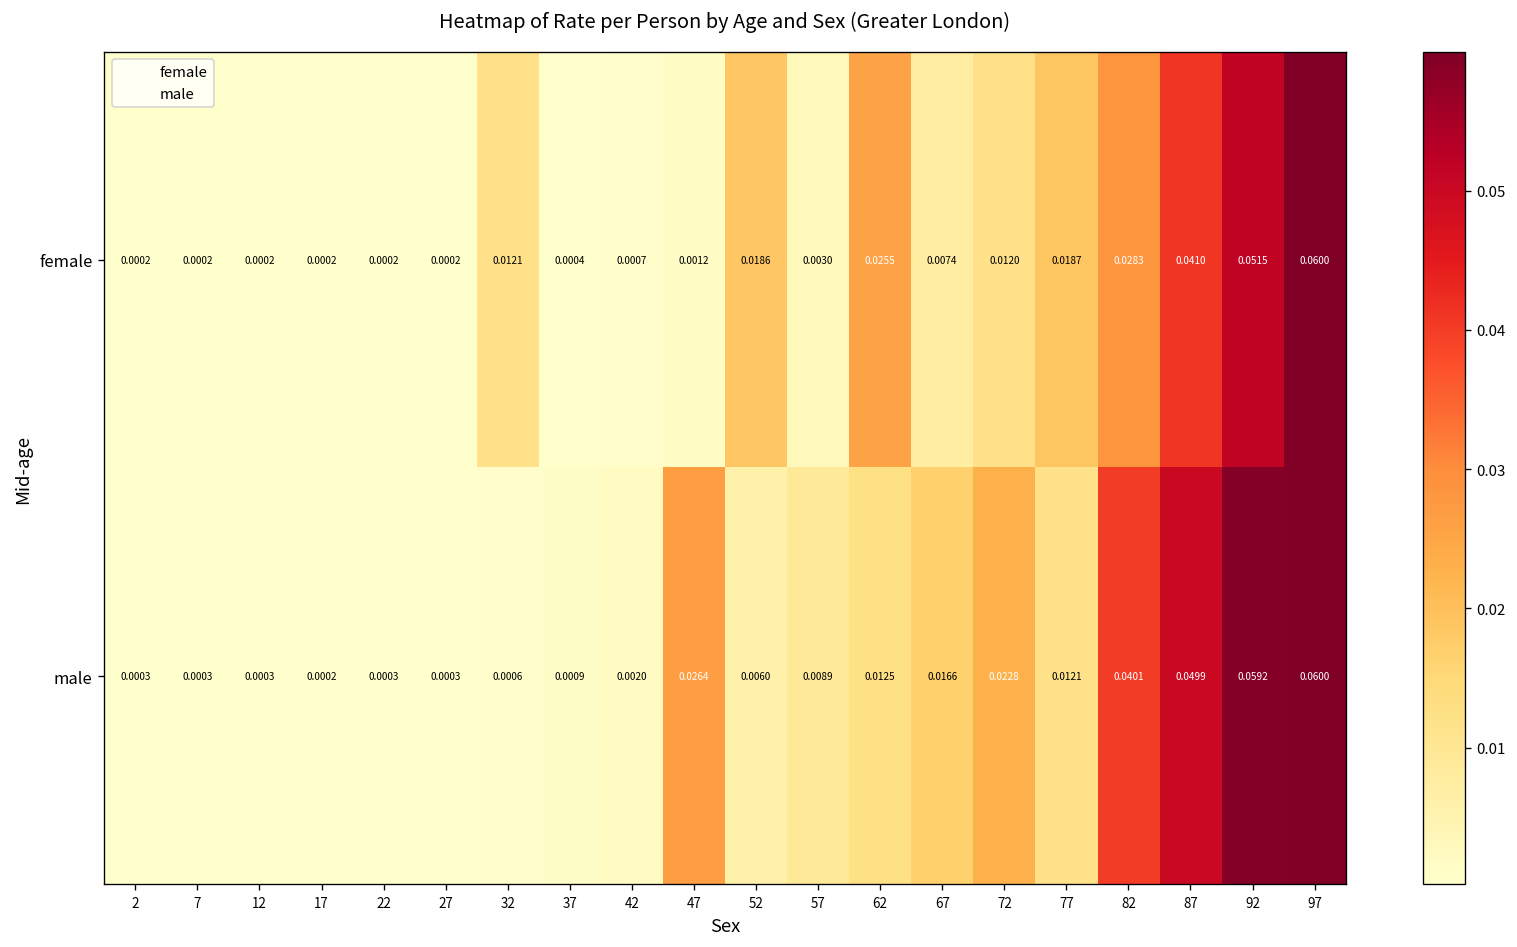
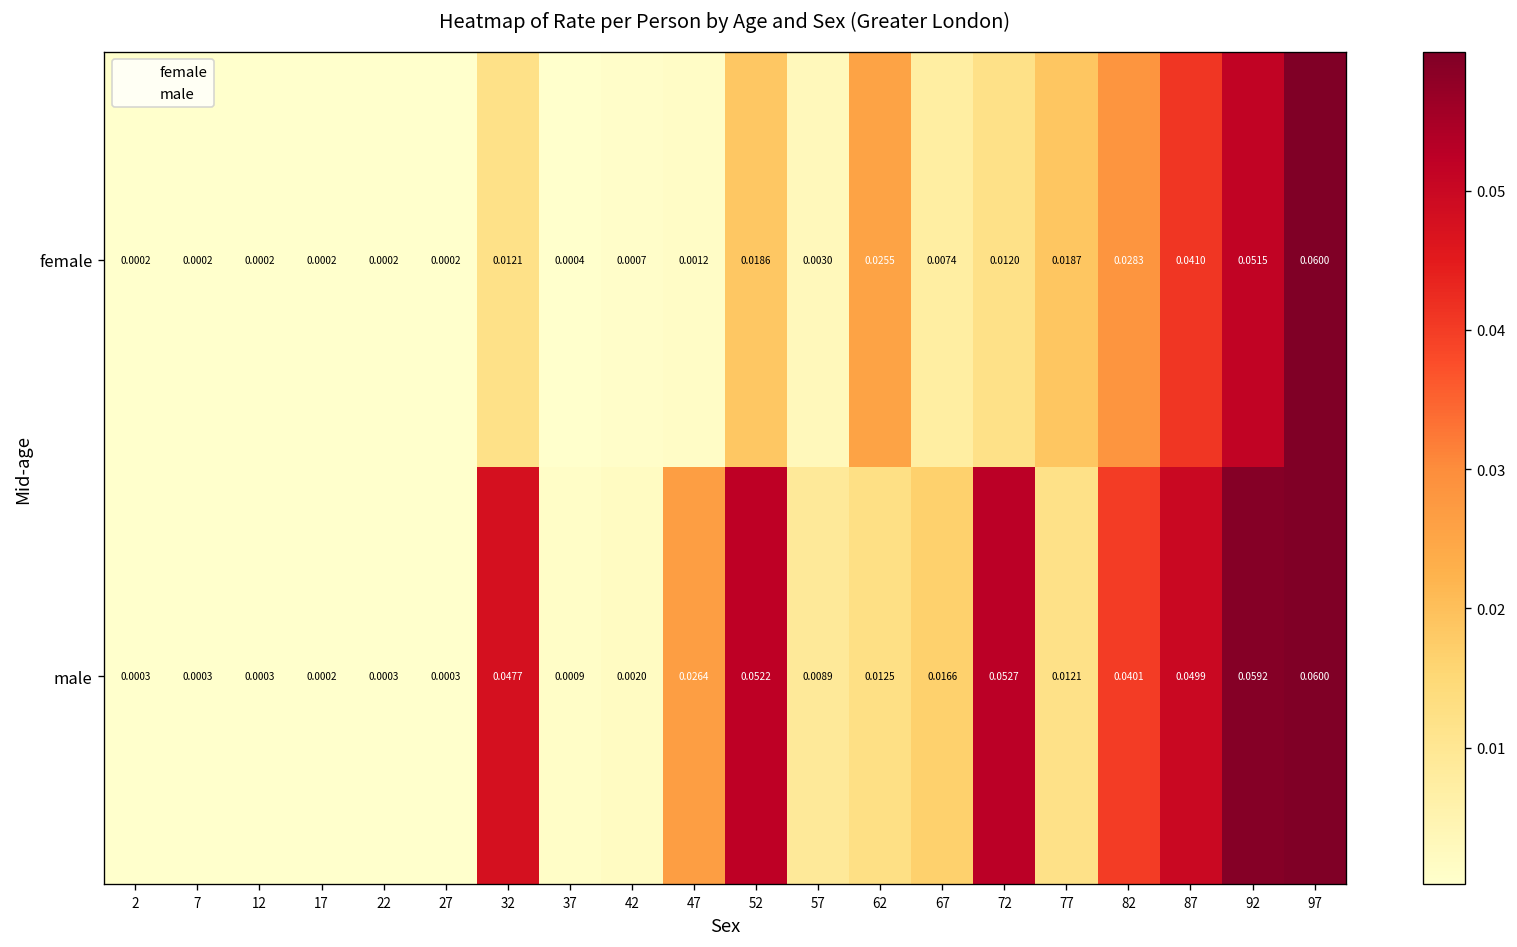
  {
    "female": {
      "2": 0.0002,
      "7": 0.0002,
      "12": 0.0002,
      "17": 0.0002,
      "22": 0.0002,
      "27": 0.0002,
      "32": 0.0121,
      "37": 0.0004,
      "42": 0.0007,
      "47": 0.0012,
      "52": 0.0186,
      "57": 0.0030,
      "62": 0.0255,
      "67": 0.0074,
      "72": 0.0120,
      "77": 0.0187,
      "82": 0.0283,
      "87": 0.0410,
      "92": 0.0515,
      "97": 0.0600
    },
    "male": {
      "2": 0.0003,
      "7": 0.0003,
      "12": 0.0003,
      "17": 0.0002,
      "22": 0.0003,
      "27": 0.0003,
-     "32": 0.0006,
+     "32": 0.0477,
      "37": 0.0009,
      "42": 0.0020,
      "47": 0.0264,
-     "52": 0.0060,
+     "52": 0.0522,
      "57": 0.0089,
      "62": 0.0125,
      "67": 0.0166,
-     "72": 0.0228,
+     "72": 0.0527,
      "77": 0.0121,
      "82": 0.0401,
      "87": 0.0499,
      "92": 0.0592,
      "97": 0.0600
    }
  }
